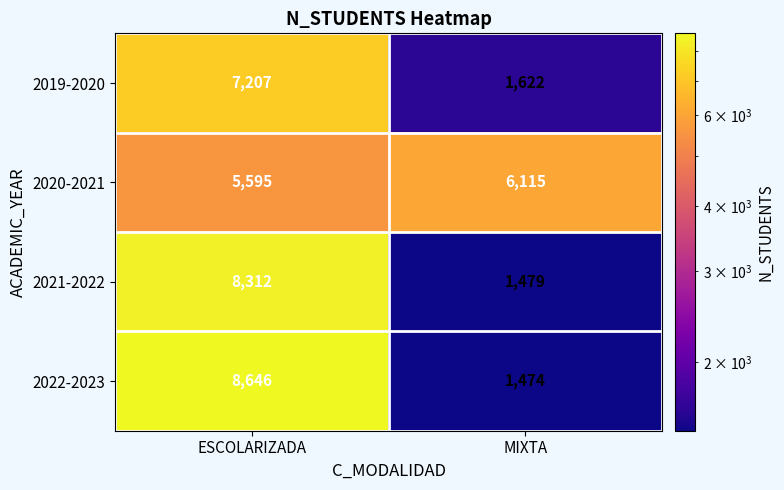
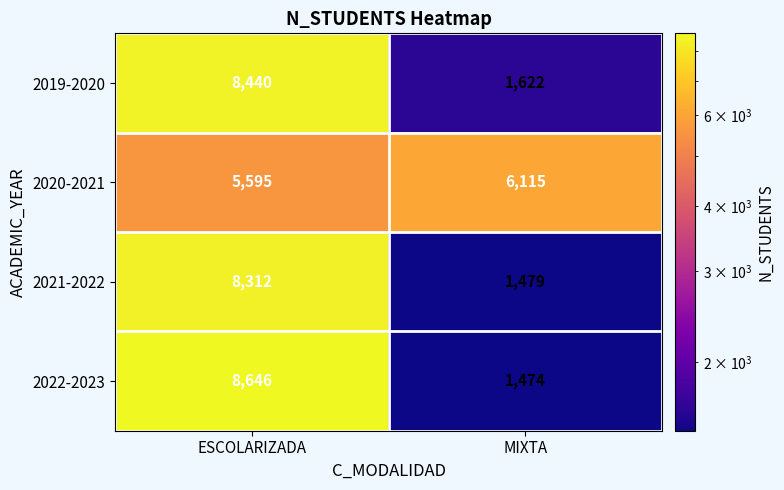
  {
    "2019-2020": {
-     "ESCOLARIZADA": "7,207",
+     "ESCOLARIZADA": "8,440",
      "MIXTA": "1,622"
    },
    "2020-2021": {
      "ESCOLARIZADA": "5,595",
      "MIXTA": "6,115"
    },
    "2021-2022": {
      "ESCOLARIZADA": "8,312",
      "MIXTA": "1,479"
    },
    "2022-2023": {
      "ESCOLARIZADA": "8,646",
      "MIXTA": "1,474"
    }
  }
